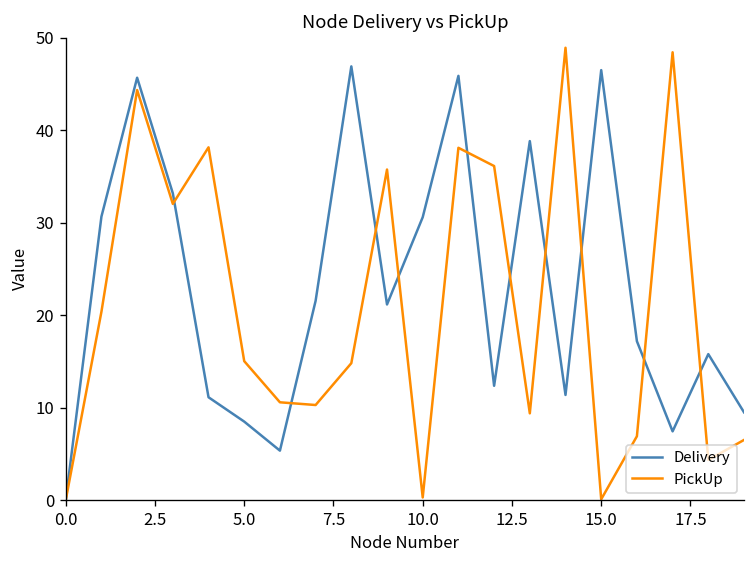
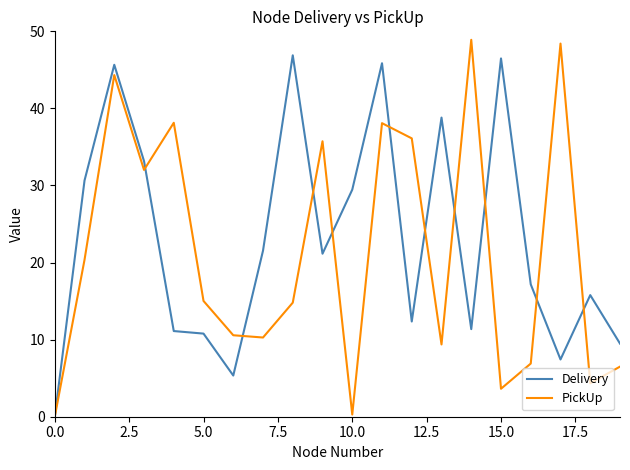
  {
    "Delivery": {
-     "5.0": 8,
-     "10.0": 31,
+     "5.0": 11,
+     "10.0": 29,
      "15.0": 46
    },
    "PickUp": {
      "5.0": 15,
      "10.0": 0,
-     "15.0": 0
+     "15.0": 4
    }
  }
